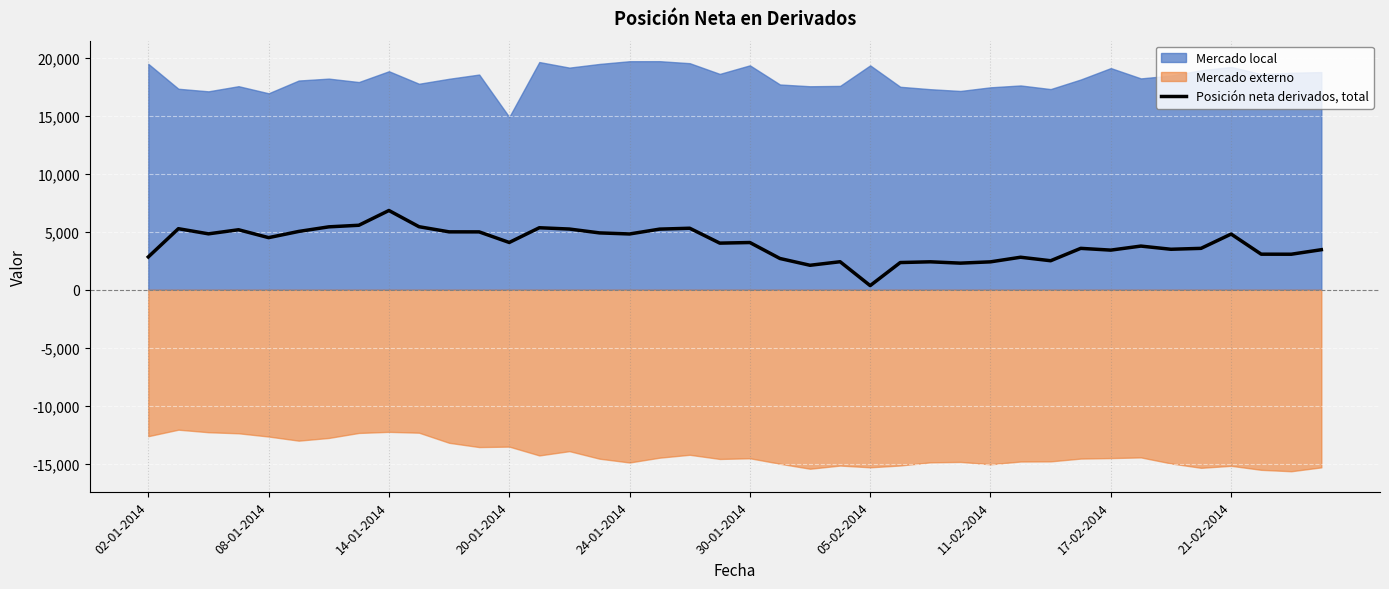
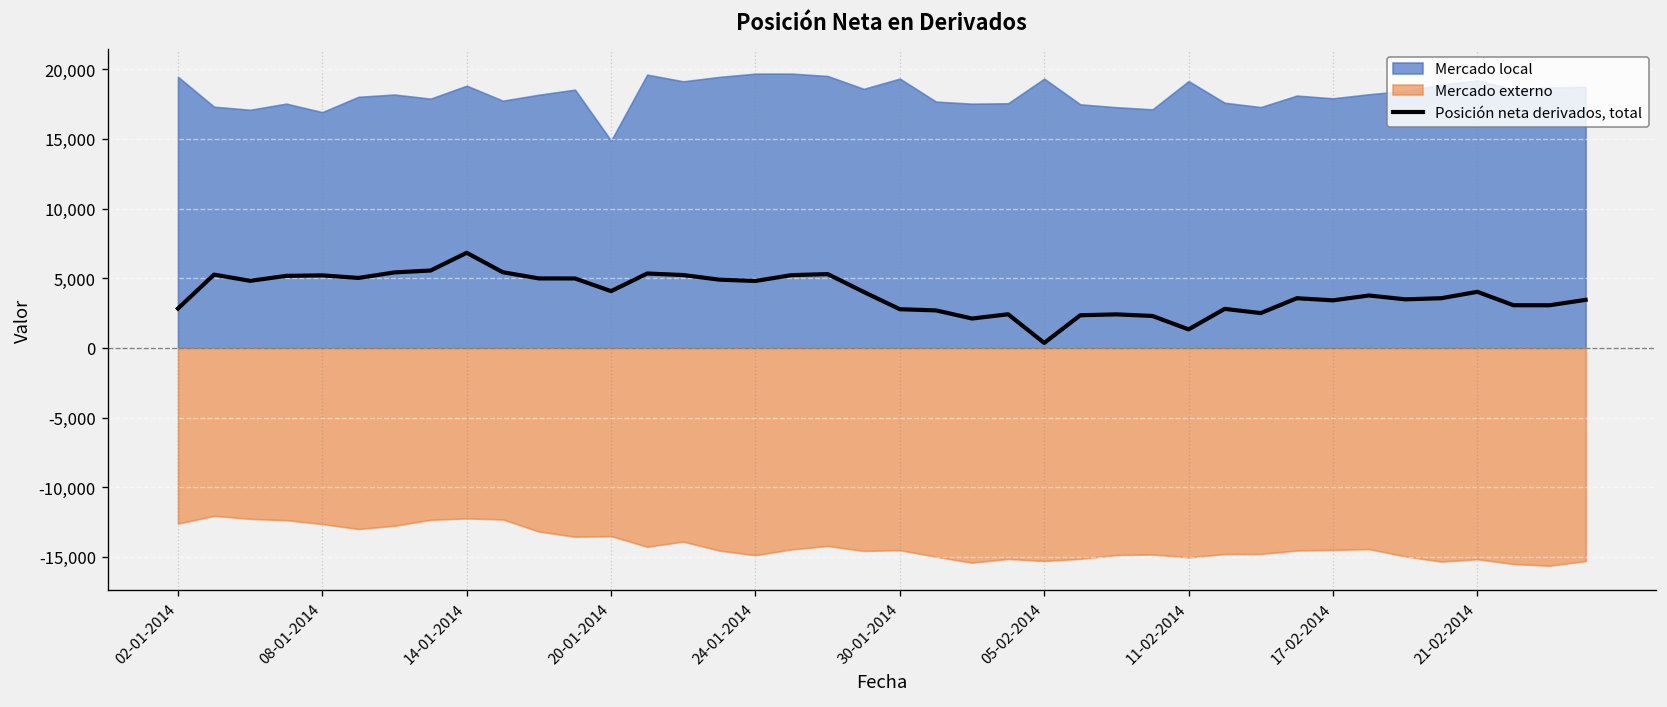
  {
    "Posición neta derivados, total": {
      "02-01-2014": "2,800",
-     "08-01-2014": "4,500",
+     "08-01-2014": "5,200",
      "14-01-2014": "6,800",
      "20-01-2014": "4,100",
      "24-01-2014": "4,800",
-     "30-01-2014": "4,100",
+     "30-01-2014": "2,800",
      "05-02-2014": "400",
-     "11-02-2014": "2,400",
+     "11-02-2014": "1,300",
      "17-02-2014": "3,400",
-     "21-02-2014": "4,800"
+     "21-02-2014": "4,000"
    },
    "Mercado local": {
      "02-01-2014": "19,500",
      "08-01-2014": "16,900",
      "14-01-2014": "18,800",
      "20-01-2014": "14,900",
      "24-01-2014": "19,700",
      "30-01-2014": "19,300",
      "05-02-2014": "19,300",
-     "11-02-2014": "17,400",
-     "17-02-2014": "19,100"
+     "11-02-2014": "19,100",
+     "17-02-2014": "17,900"
    }
  }
